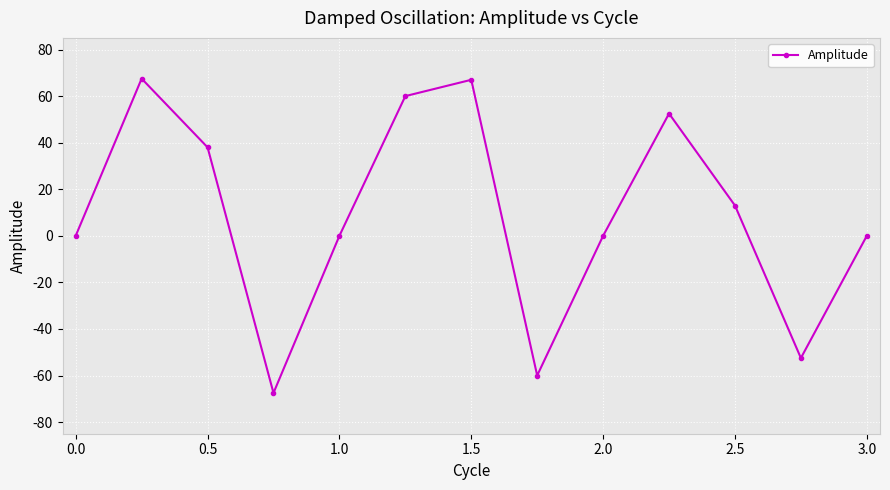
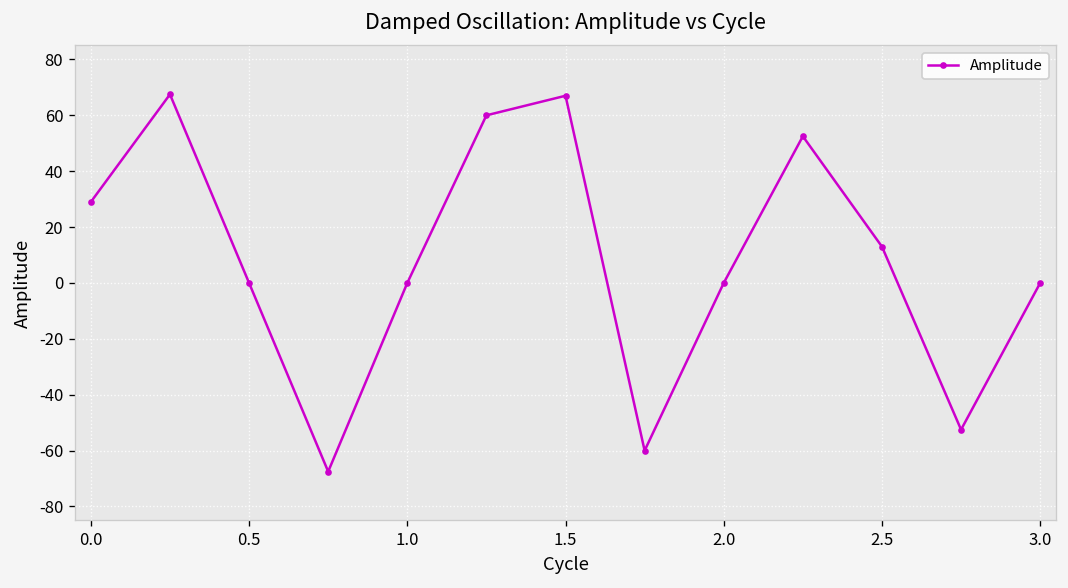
  {
-   "0.0": 0,
-   "0.5": 38,
+   "0.0": 29,
+   "0.5": 0,
    "1.0": 0,
    "1.5": 67,
    "2.0": 0,
    "2.5": 13,
    "3.0": 0
  }
